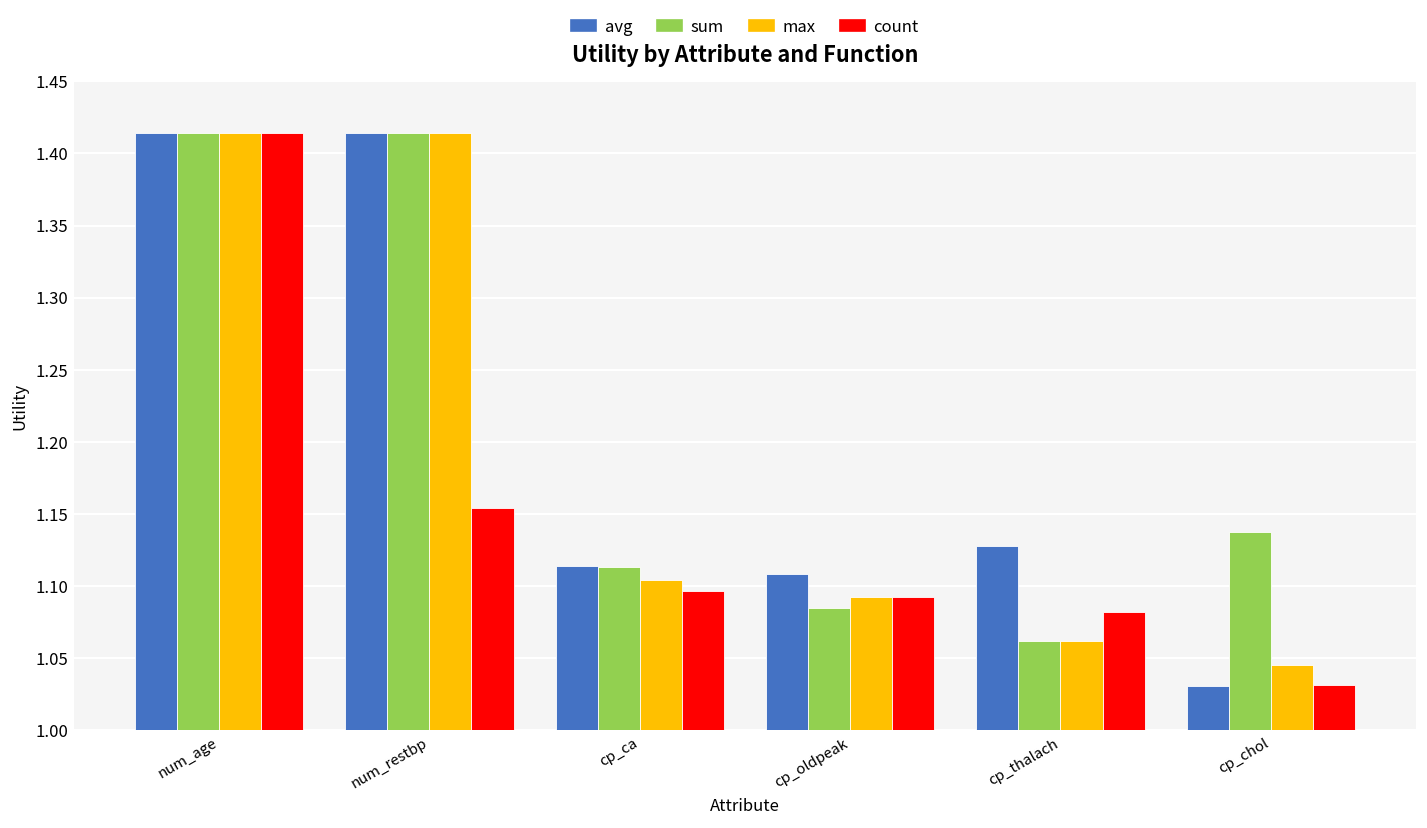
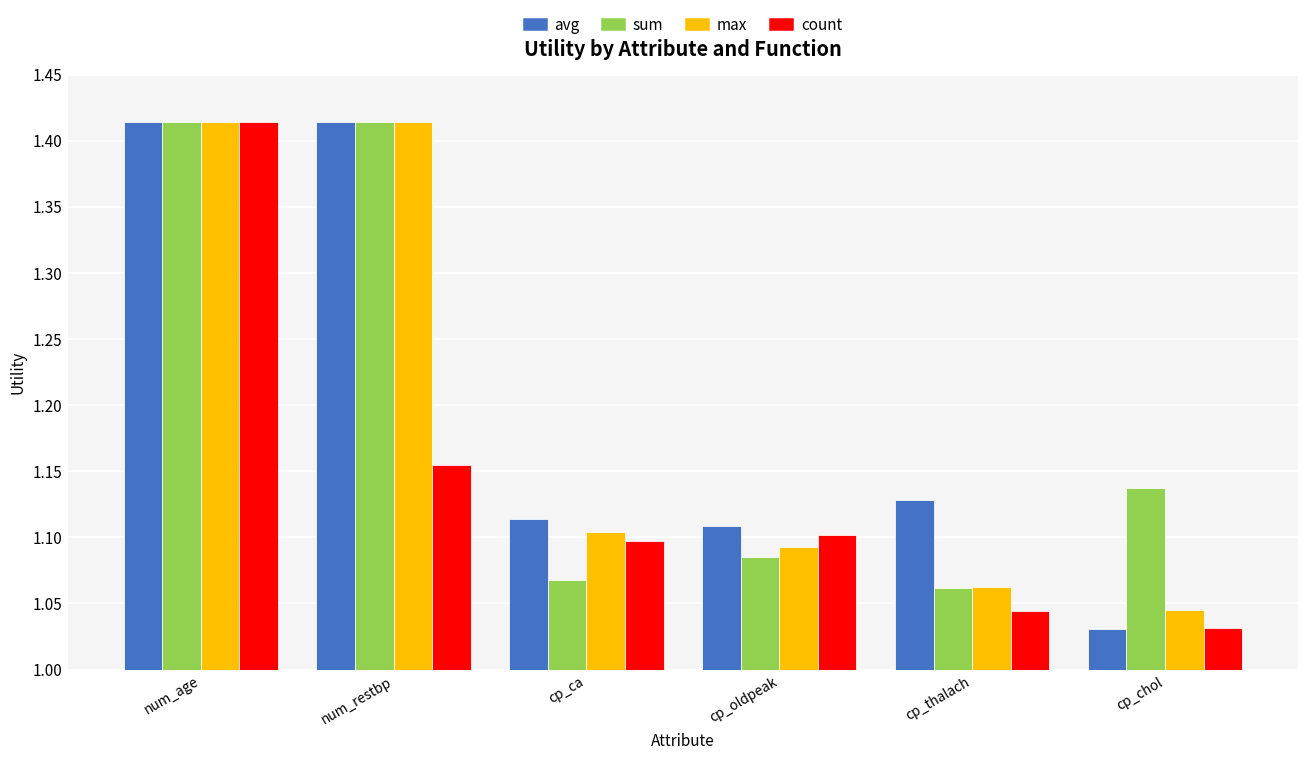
  {
    "avg": {
      "num_age": 1.414,
      "num_restbp": 1.414,
      "cp_ca": 1.114,
      "cp_oldpeak": 1.108,
      "cp_thalach": 1.128,
      "cp_chol": 1.031
    },
    "sum": {
      "num_age": 1.414,
      "num_restbp": 1.414,
-     "cp_ca": 1.113,
+     "cp_ca": 1.067,
      "cp_oldpeak": 1.085,
      "cp_thalach": 1.062,
      "cp_chol": 1.137
    },
    "max": {
      "num_age": 1.414,
      "num_restbp": 1.414,
      "cp_ca": 1.104,
      "cp_oldpeak": 1.092,
      "cp_thalach": 1.062,
      "cp_chol": 1.045
    },
    "count": {
      "num_age": 1.414,
      "num_restbp": 1.154,
      "cp_ca": 1.097,
-     "cp_oldpeak": 1.092,
-     "cp_thalach": 1.082,
+     "cp_oldpeak": 1.102,
+     "cp_thalach": 1.044,
      "cp_chol": 1.031
    }
  }
